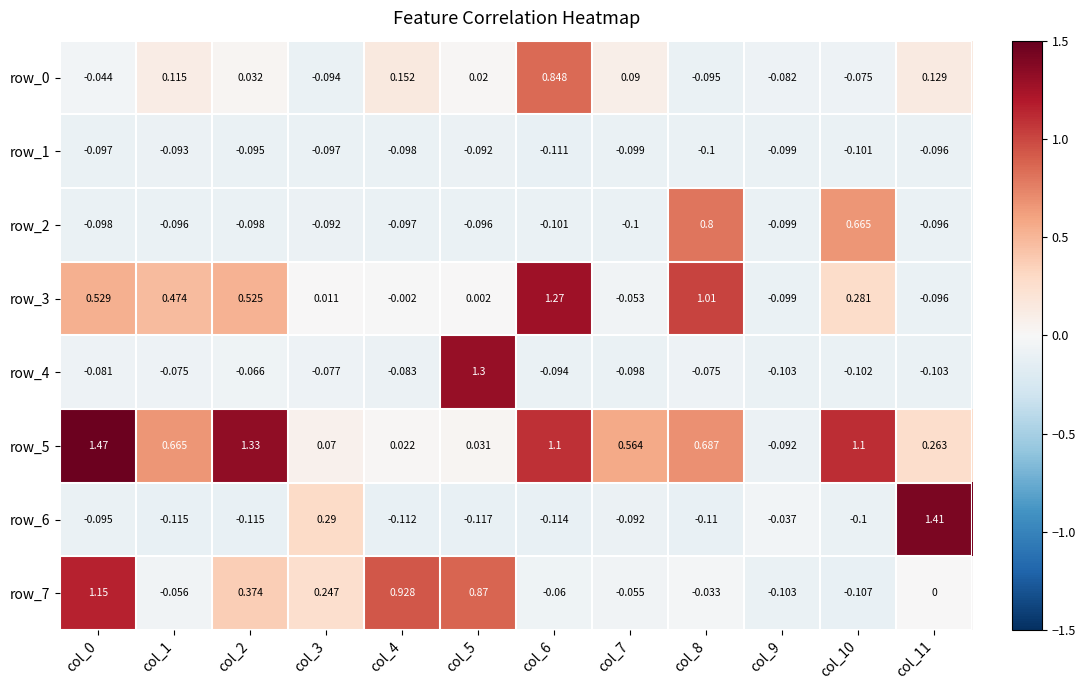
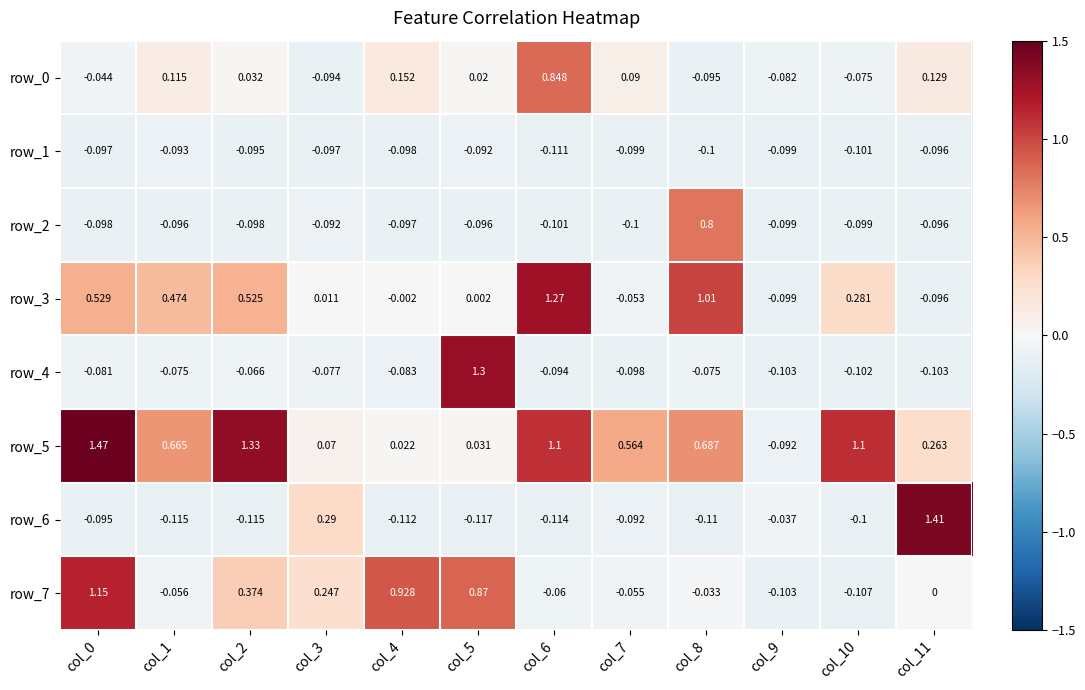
  {
    "row_0": {
      "col_0": -0.044,
      "col_1": 0.115,
      "col_2": 0.032,
      "col_3": -0.094,
      "col_4": 0.152,
      "col_5": 0.02,
      "col_6": 0.848,
      "col_7": 0.09,
      "col_8": -0.095,
      "col_9": -0.082,
      "col_10": -0.075,
      "col_11": 0.129
    },
    "row_1": {
      "col_0": -0.097,
      "col_1": -0.093,
      "col_2": -0.095,
      "col_3": -0.097,
      "col_4": -0.098,
      "col_5": -0.092,
      "col_6": -0.111,
      "col_7": -0.099,
      "col_8": -0.1,
      "col_9": -0.099,
      "col_10": -0.101,
      "col_11": -0.096
    },
    "row_2": {
      "col_0": -0.098,
      "col_1": -0.096,
      "col_2": -0.098,
      "col_3": -0.092,
      "col_4": -0.097,
      "col_5": -0.096,
      "col_6": -0.101,
      "col_7": -0.1,
      "col_8": 0.8,
      "col_9": -0.099,
-     "col_10": 0.665,
+     "col_10": -0.099,
      "col_11": -0.096
    },
    "row_3": {
      "col_0": 0.529,
      "col_1": 0.474,
      "col_2": 0.525,
      "col_3": 0.011,
      "col_4": -0.002,
      "col_5": 0.002,
      "col_6": 1.27,
      "col_7": -0.053,
      "col_8": 1.01,
      "col_9": -0.099,
      "col_10": 0.281,
      "col_11": -0.096
    },
    "row_4": {
      "col_0": -0.081,
      "col_1": -0.075,
      "col_2": -0.066,
      "col_3": -0.077,
      "col_4": -0.083,
      "col_5": 1.3,
      "col_6": -0.094,
      "col_7": -0.098,
      "col_8": -0.075,
      "col_9": -0.103,
      "col_10": -0.102,
      "col_11": -0.103
    },
    "row_5": {
      "col_0": 1.47,
      "col_1": 0.665,
      "col_2": 1.33,
      "col_3": 0.07,
      "col_4": 0.022,
      "col_5": 0.031,
      "col_6": 1.1,
      "col_7": 0.564,
      "col_8": 0.687,
      "col_9": -0.092,
      "col_10": 1.1,
      "col_11": 0.263
    },
    "row_6": {
      "col_0": -0.095,
      "col_1": -0.115,
      "col_2": -0.115,
      "col_3": 0.29,
      "col_4": -0.112,
      "col_5": -0.117,
      "col_6": -0.114,
      "col_7": -0.092,
      "col_8": -0.11,
      "col_9": -0.037,
      "col_10": -0.1,
      "col_11": 1.41
    },
    "row_7": {
      "col_0": 1.15,
      "col_1": -0.056,
      "col_2": 0.374,
      "col_3": 0.247,
      "col_4": 0.928,
      "col_5": 0.87,
      "col_6": -0.06,
      "col_7": -0.055,
      "col_8": -0.033,
      "col_9": -0.103,
      "col_10": -0.107,
      "col_11": 0
    }
  }
